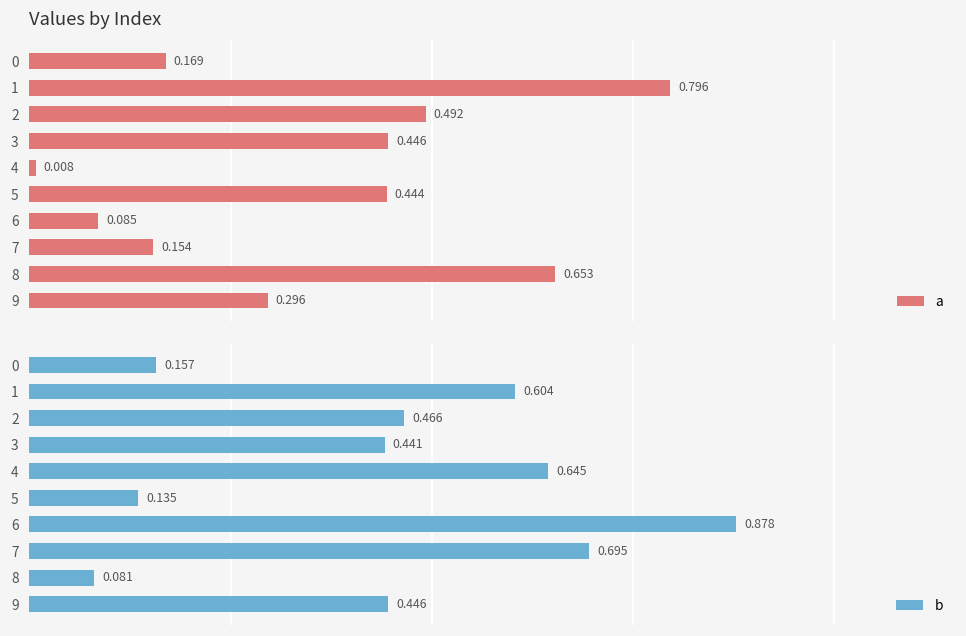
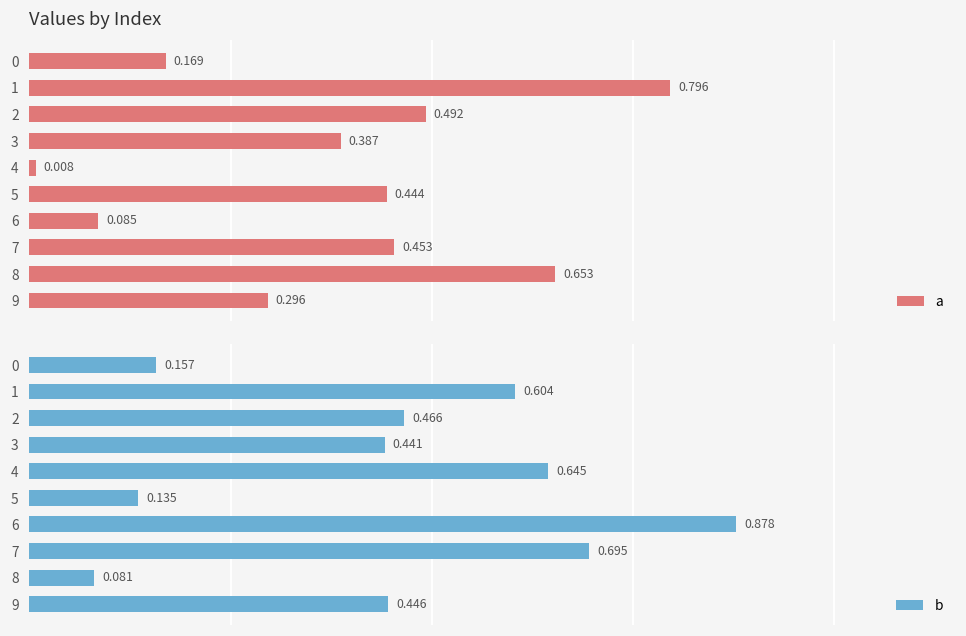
  {
    "Values by Index": {
      "0": 0.169,
      "1": 0.796,
      "2": 0.492,
-     "3": 0.446,
+     "3": 0.387,
      "4": 0.008,
      "5": 0.444,
      "6": 0.085,
-     "7": 0.154,
+     "7": 0.453,
      "8": 0.653,
      "9": 0.296
    }
  }
